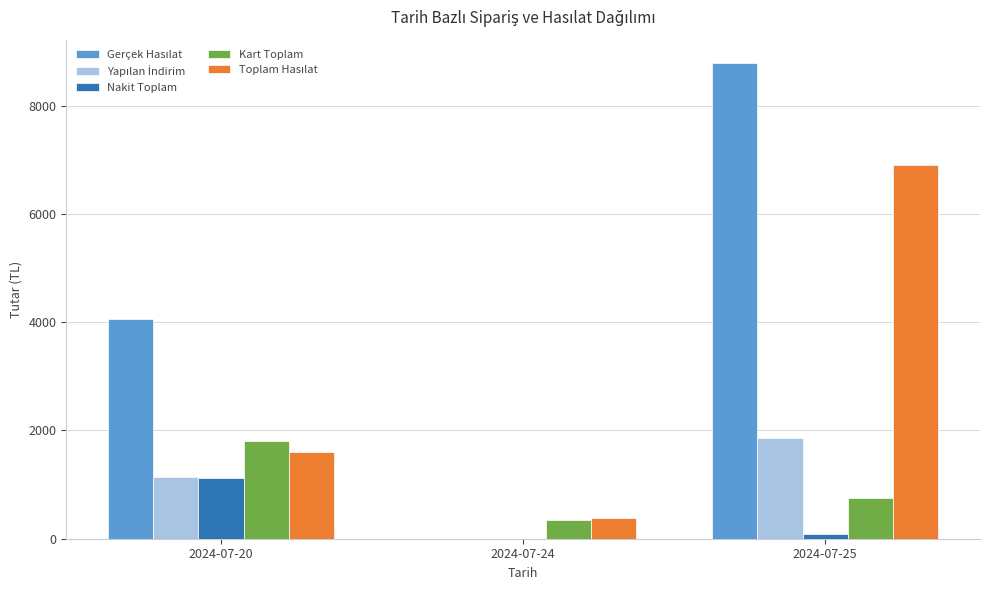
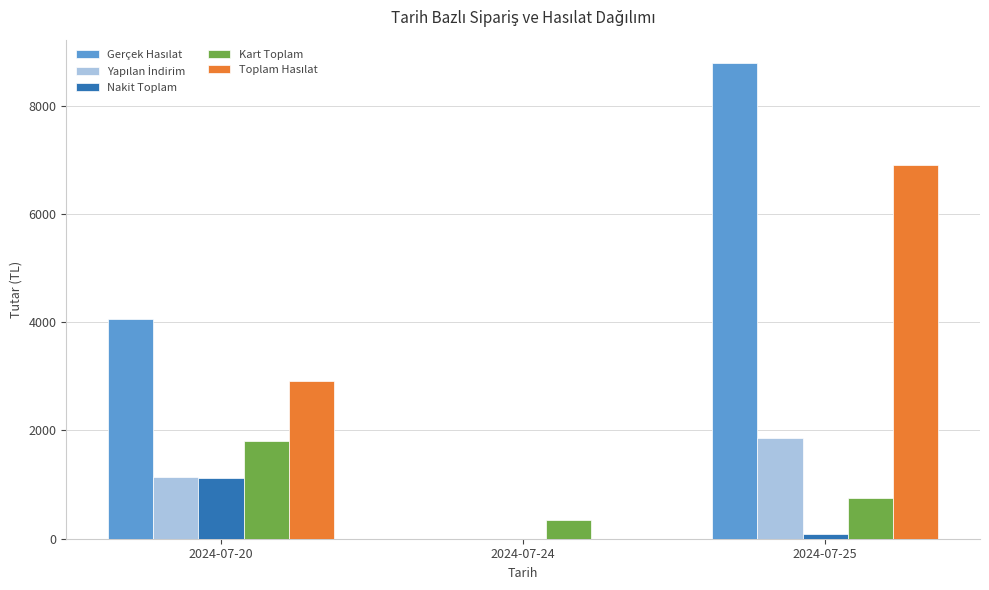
  {
    "Gerçek Hasılat": {
      "2024-07-20": 4100,
      "2024-07-24": 0,
      "2024-07-25": 8800
    },
    "Yapılan İndirim": {
      "2024-07-20": 1100,
      "2024-07-24": 0,
      "2024-07-25": 1900
    },
    "Nakit Toplam": {
      "2024-07-20": 1100,
      "2024-07-24": 0,
      "2024-07-25": 100
    },
    "Kart Toplam": {
      "2024-07-20": 1800,
      "2024-07-24": 400,
      "2024-07-25": 800
    },
    "Toplam Hasılat": {
-     "2024-07-20": 1600,
-     "2024-07-24": 400,
+     "2024-07-20": 2900,
+     "2024-07-24": 0,
      "2024-07-25": 6900
    }
  }
